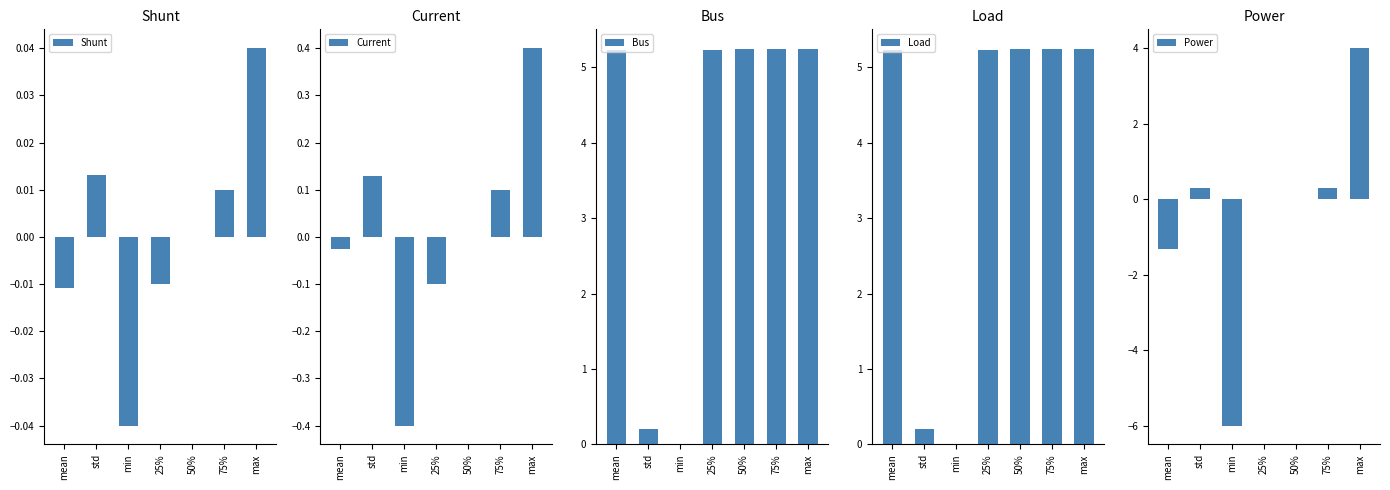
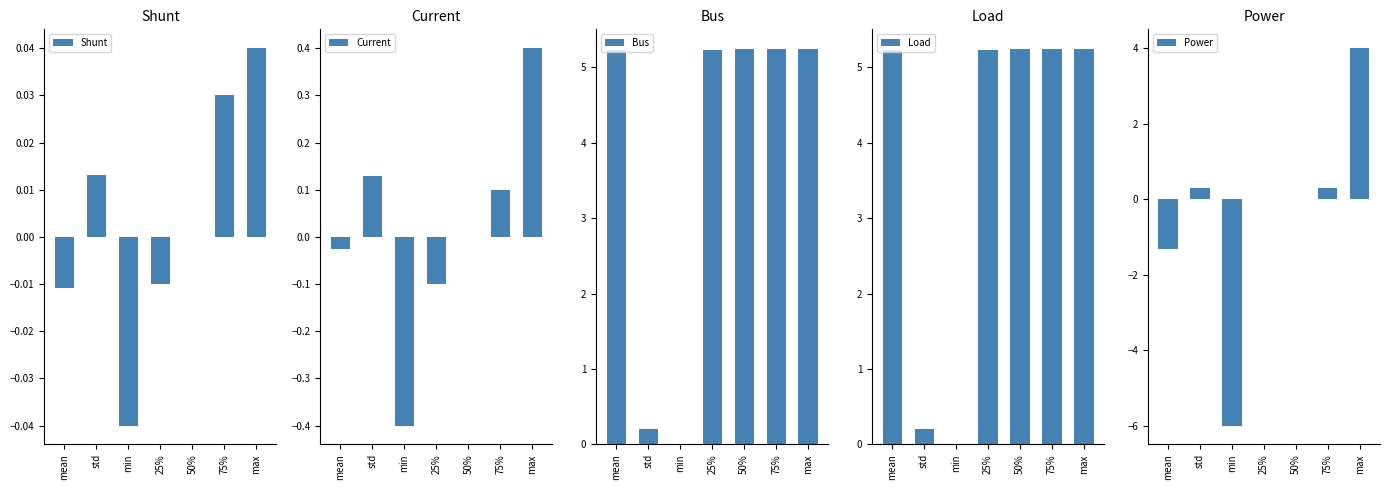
  {
    "Shunt": {
      "mean": -0.011,
      "std": 0.013,
      "min": -0.04,
      "25%": -0.01,
      "50%": 0.00,
-     "75%": 0.01,
+     "75%": 0.03,
      "max": 0.04
    },
    "Current": {
      "mean": -0.03,
      "std": 0.13,
      "min": -0.40,
      "25%": -0.10,
      "50%": 0.00,
      "75%": 0.10,
      "max": 0.40
    },
    "Bus": {
      "std": 0.2,
      "min": 0.0,
      "25%": 5.2,
      "50%": 5.2,
      "75%": 5.2,
      "max": 5.2
    },
    "Load": {
      "std": 0.2,
      "min": 0.0,
      "25%": 5.2,
      "50%": 5.2,
      "75%": 5.2,
      "max": 5.2
    },
    "Power": {
      "mean": -1.3,
      "std": 0.3,
      "min": -6.0,
      "25%": 0.0,
      "50%": 0.0,
      "75%": 0.3,
      "max": 4.0
    }
  }
